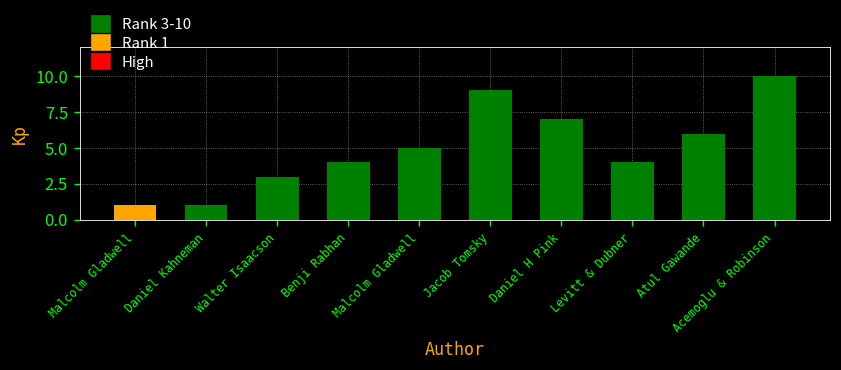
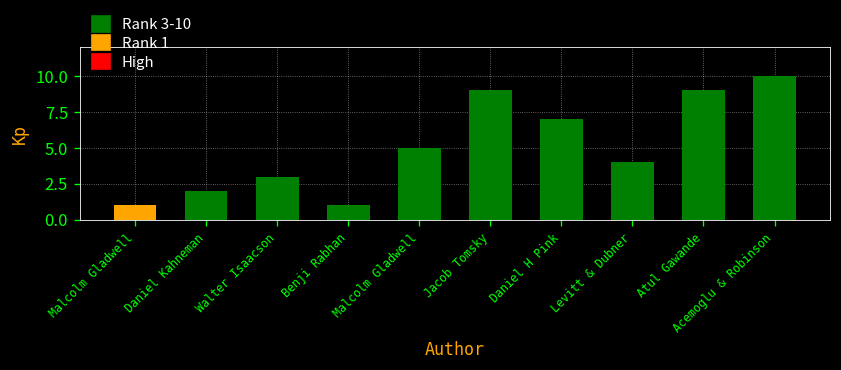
  {
-   "Daniel Kahneman": 1,
+   "Daniel Kahneman": 2,
    "Walter Isaacson": 3,
-   "Benji Rabhan": 4,
+   "Benji Rabhan": 1,
    "Jacob Tomsky": 9,
    "Daniel H Pink": 7,
    "Levitt & Dubner": 4,
-   "Atul Gawande": 6,
+   "Atul Gawande": 9,
    "Acemoglu & Robinson": 10
  }
